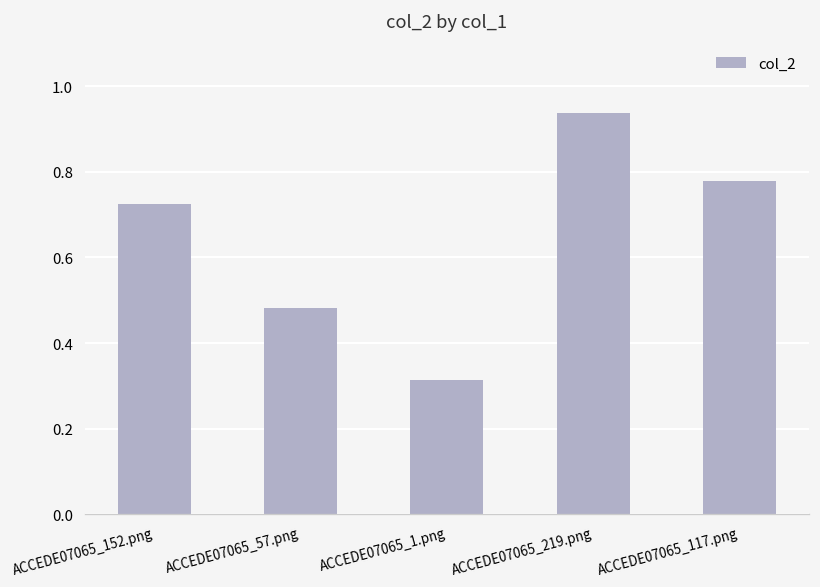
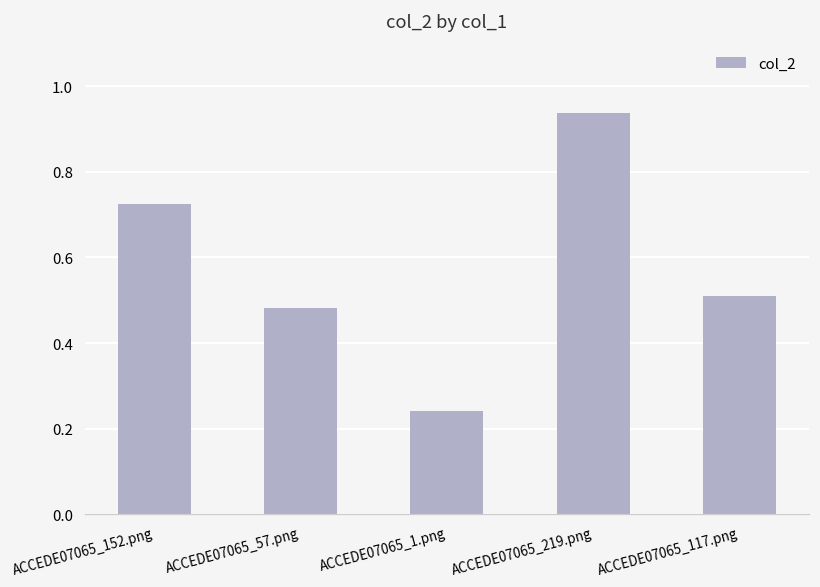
  {
    "ACCEDE07065_152.png": 0.73,
    "ACCEDE07065_57.png": 0.48,
-   "ACCEDE07065_1.png": 0.31,
+   "ACCEDE07065_1.png": 0.24,
    "ACCEDE07065_219.png": 0.94,
-   "ACCEDE07065_117.png": 0.78
+   "ACCEDE07065_117.png": 0.51
  }
